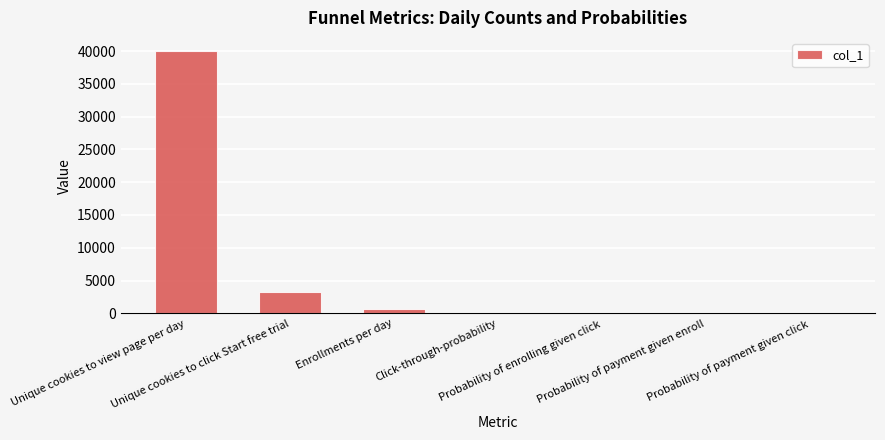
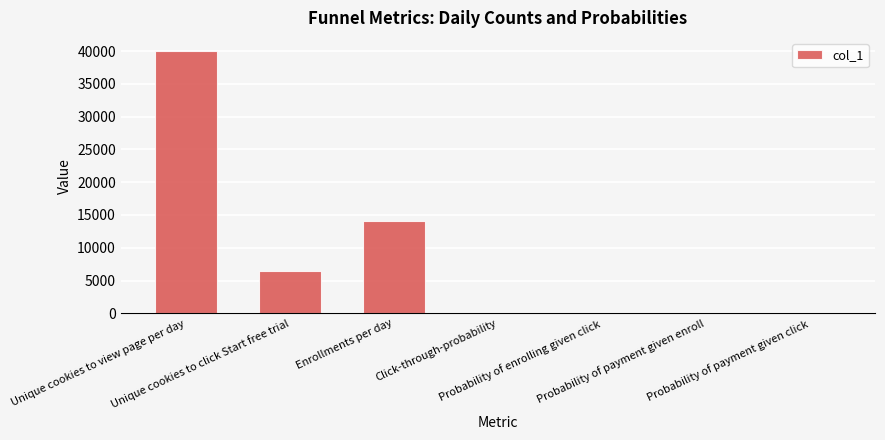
  {
    "Unique cookies to view page per day": 40000,
-   "Unique cookies to click Start free trial": 3000,
-   "Enrollments per day": 1000
+   "Unique cookies to click Start free trial": 6000,
+   "Enrollments per day": 14000
  }
